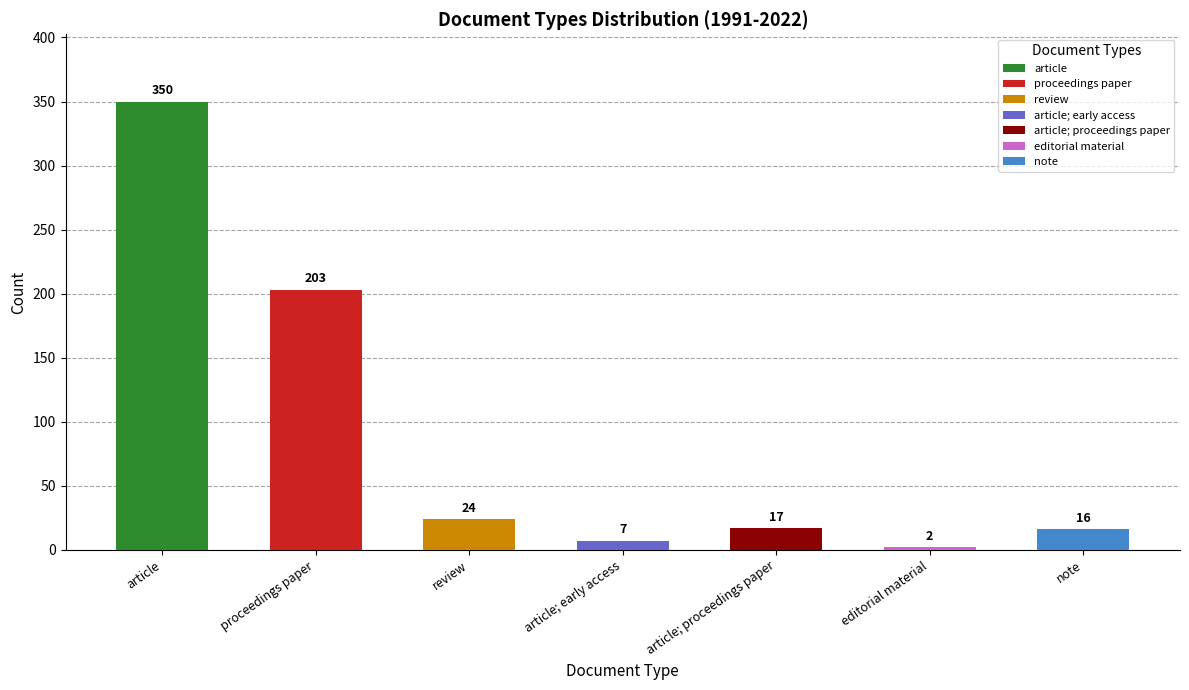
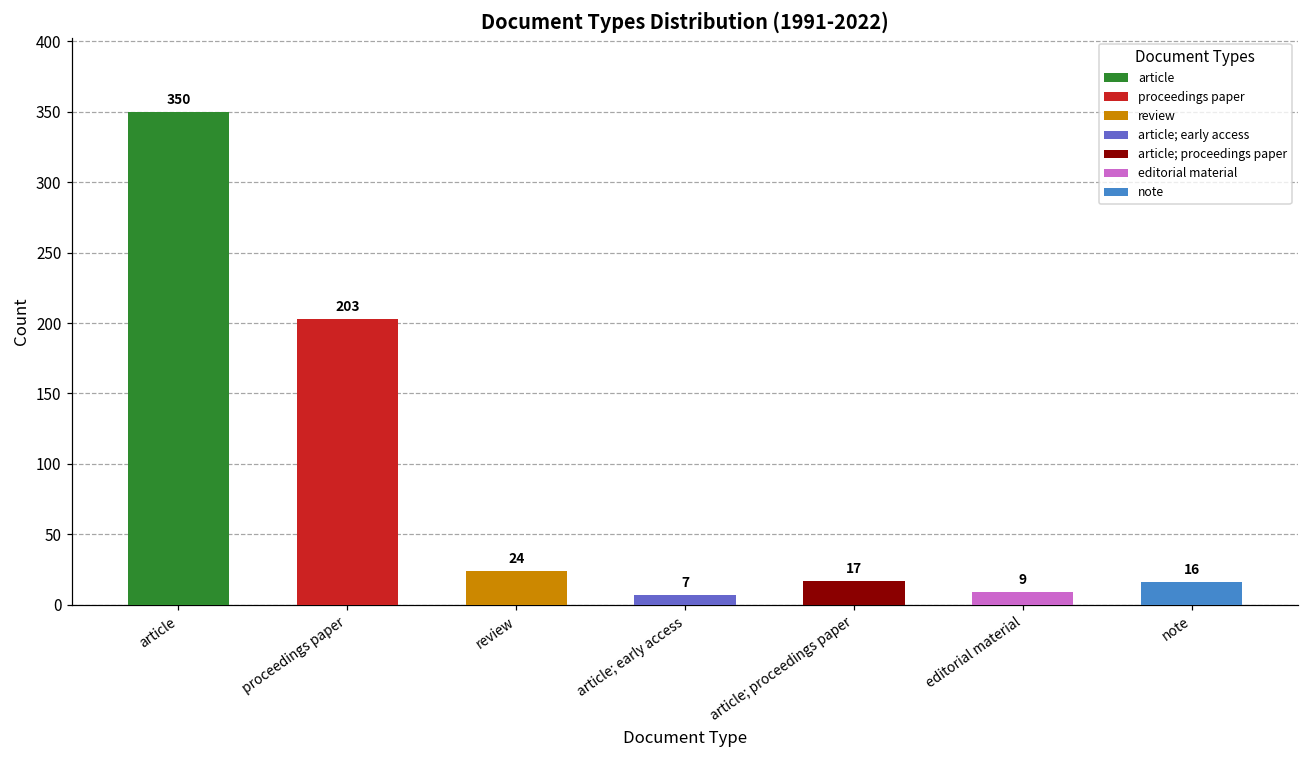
  {
    "article": 350,
    "proceedings paper": 203,
    "review": 24,
    "article; early access": 7,
    "article; proceedings paper": 17,
-   "editorial material": 2,
+   "editorial material": 9,
    "note": 16
  }
